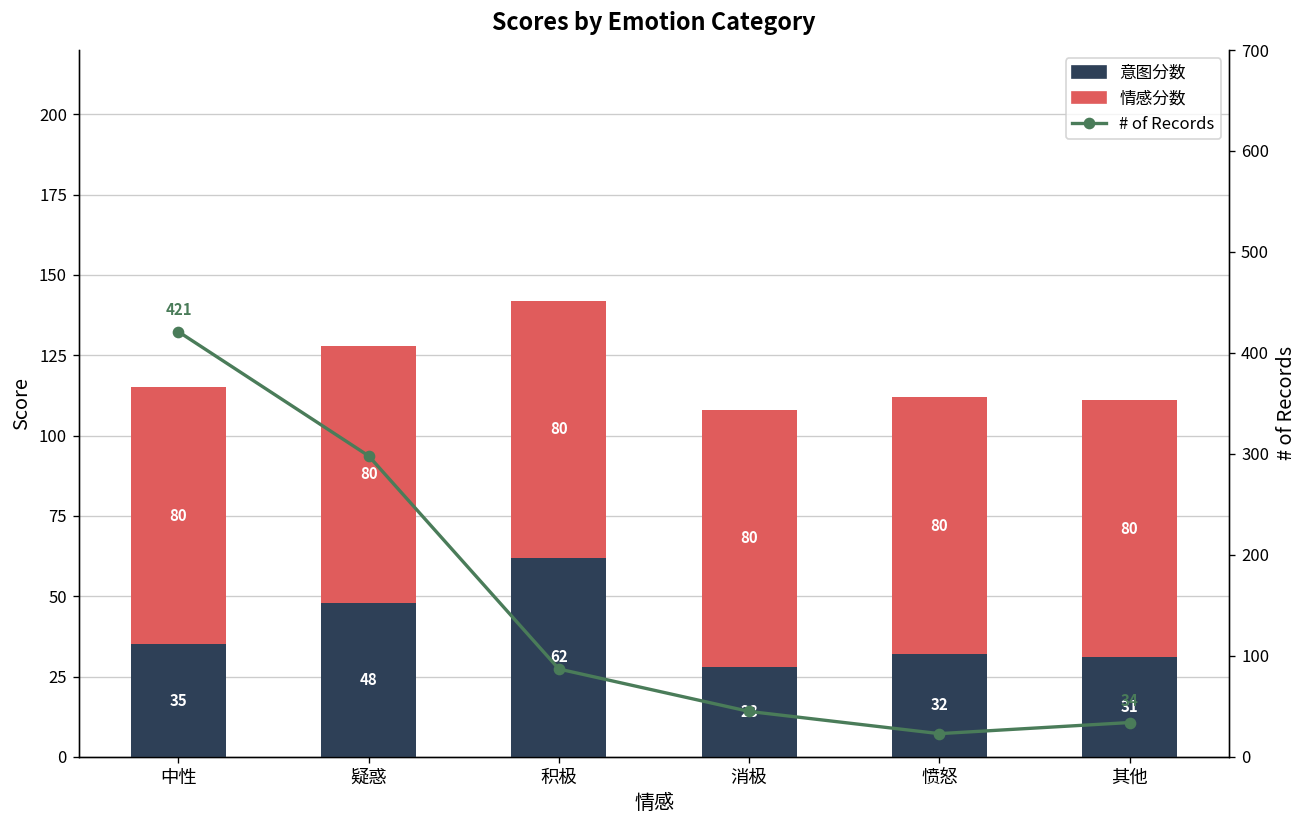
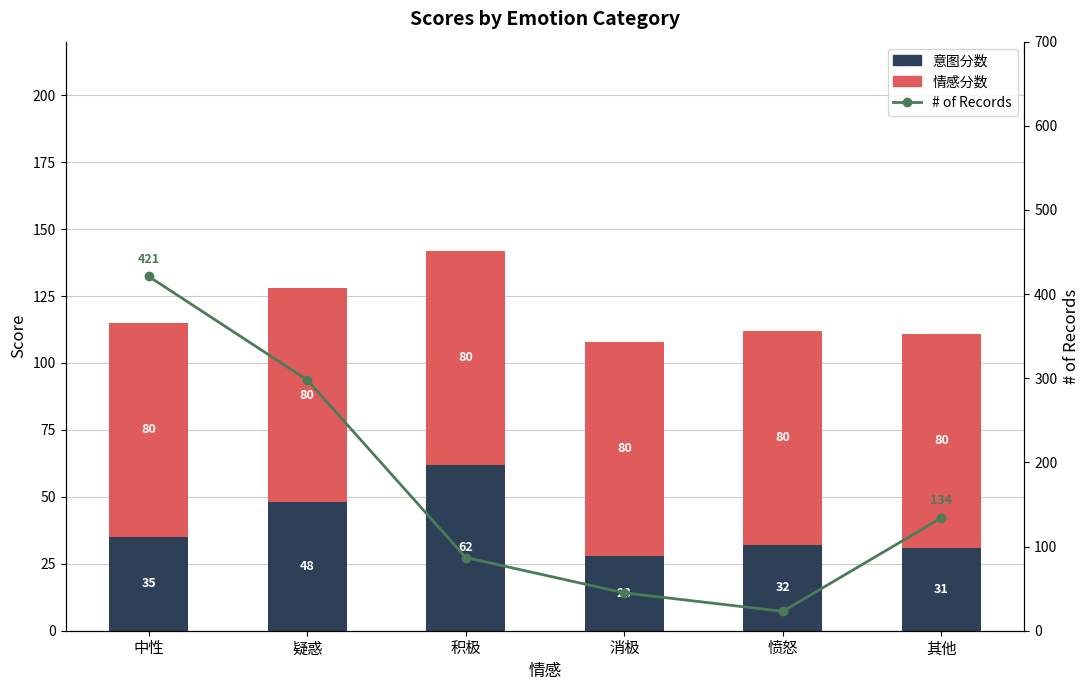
  {
    "意图分数": {
      "中性": 35,
      "疑惑": 48,
      "积极": 62,
      "愤怒": 32,
      "其他": 31
    },
    "情感分数": {
      "中性": 80,
      "疑惑": 80,
      "积极": 80,
      "消极": 80,
      "愤怒": 80,
      "其他": 80
    },
    "# of Records": {
      "中性": 421,
-     "其他": 34
+     "其他": 134
    }
  }
